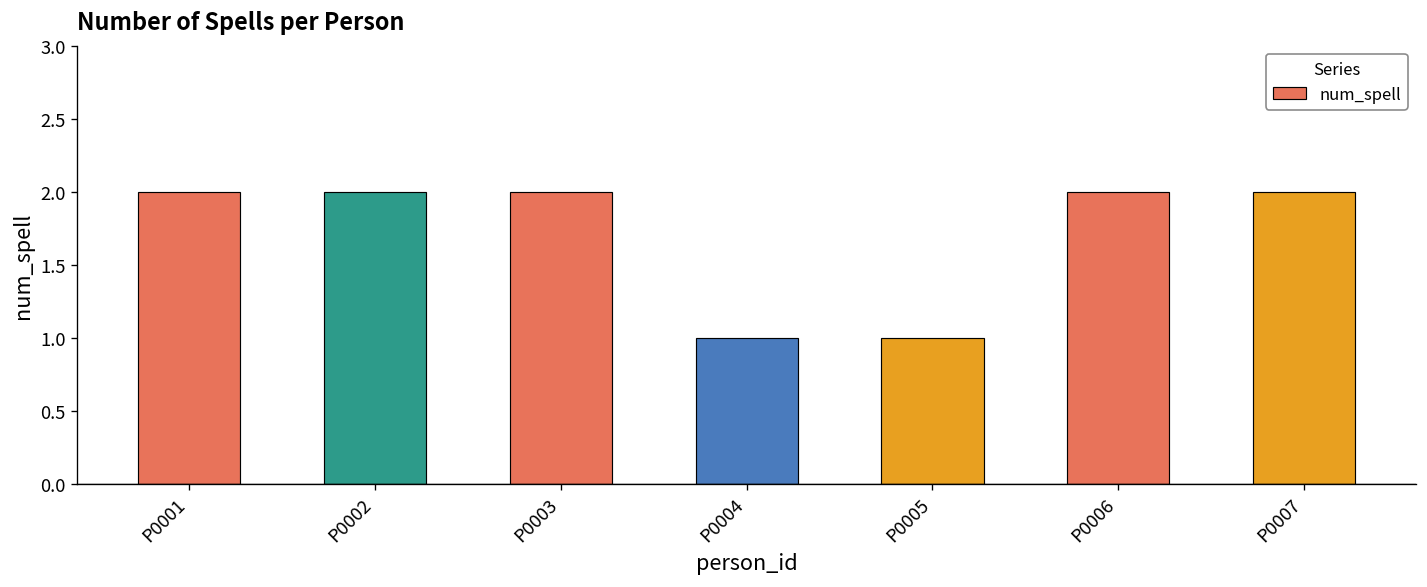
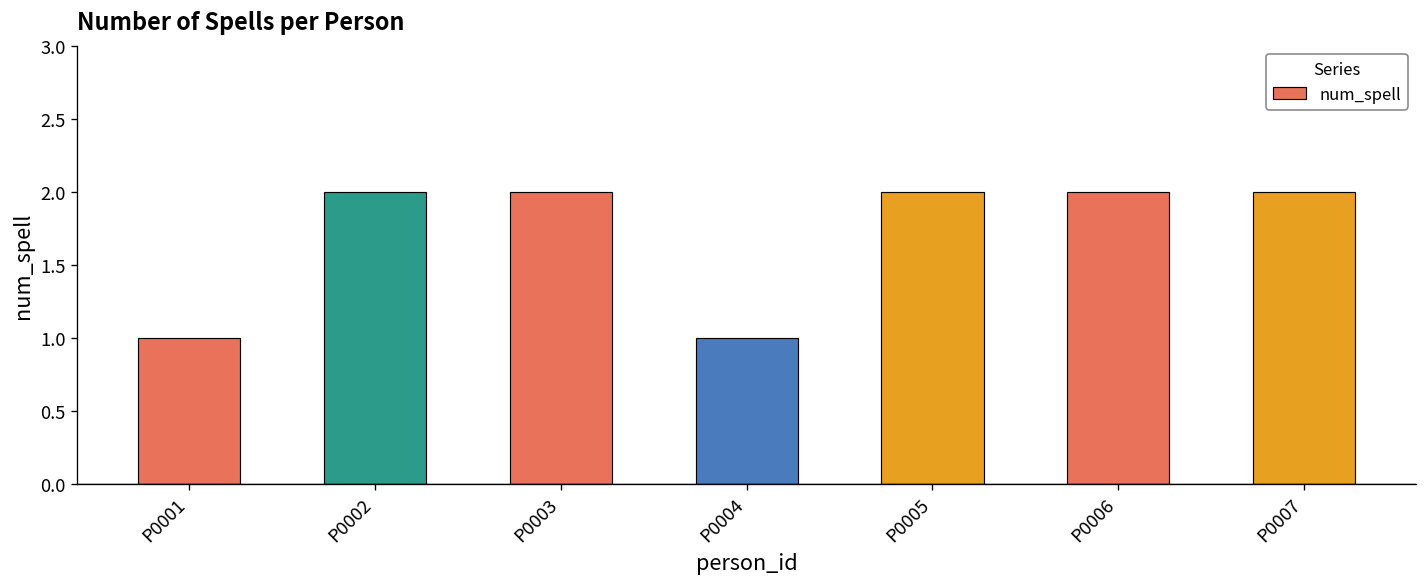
  {
-   "P0001": 2,
+   "P0001": 1,
    "P0002": 2,
    "P0003": 2,
    "P0004": 1,
-   "P0005": 1,
+   "P0005": 2,
    "P0006": 2,
    "P0007": 2
  }
